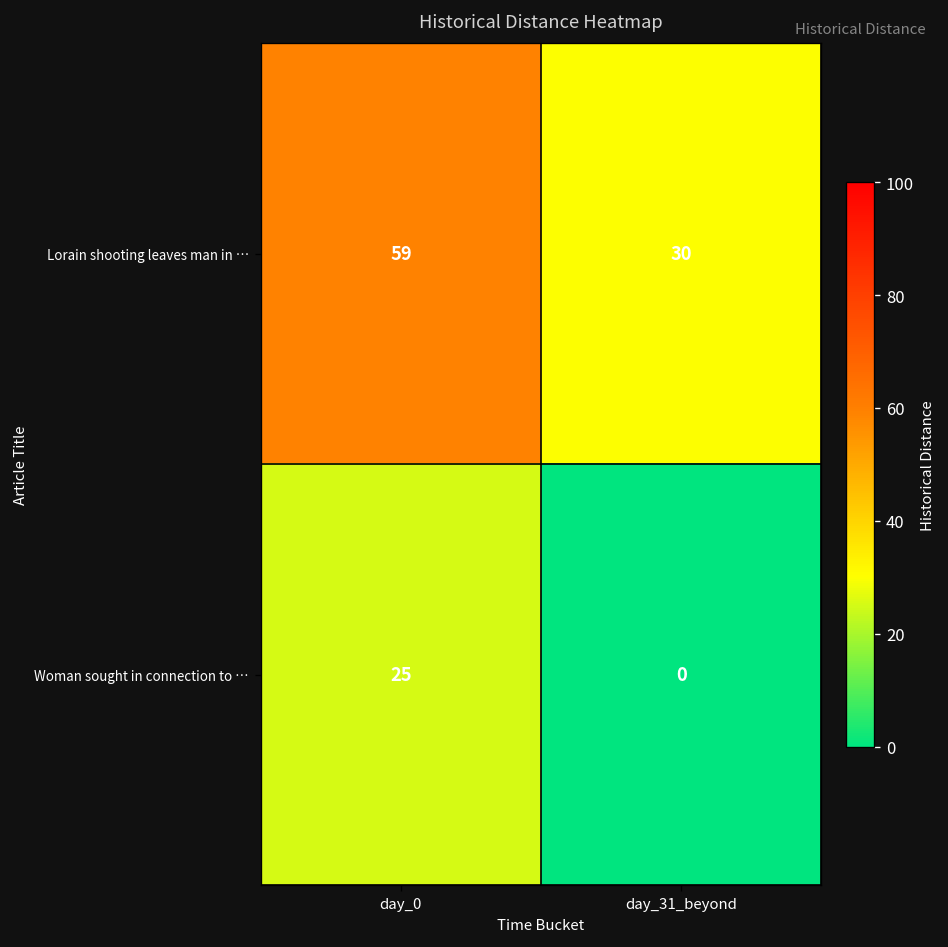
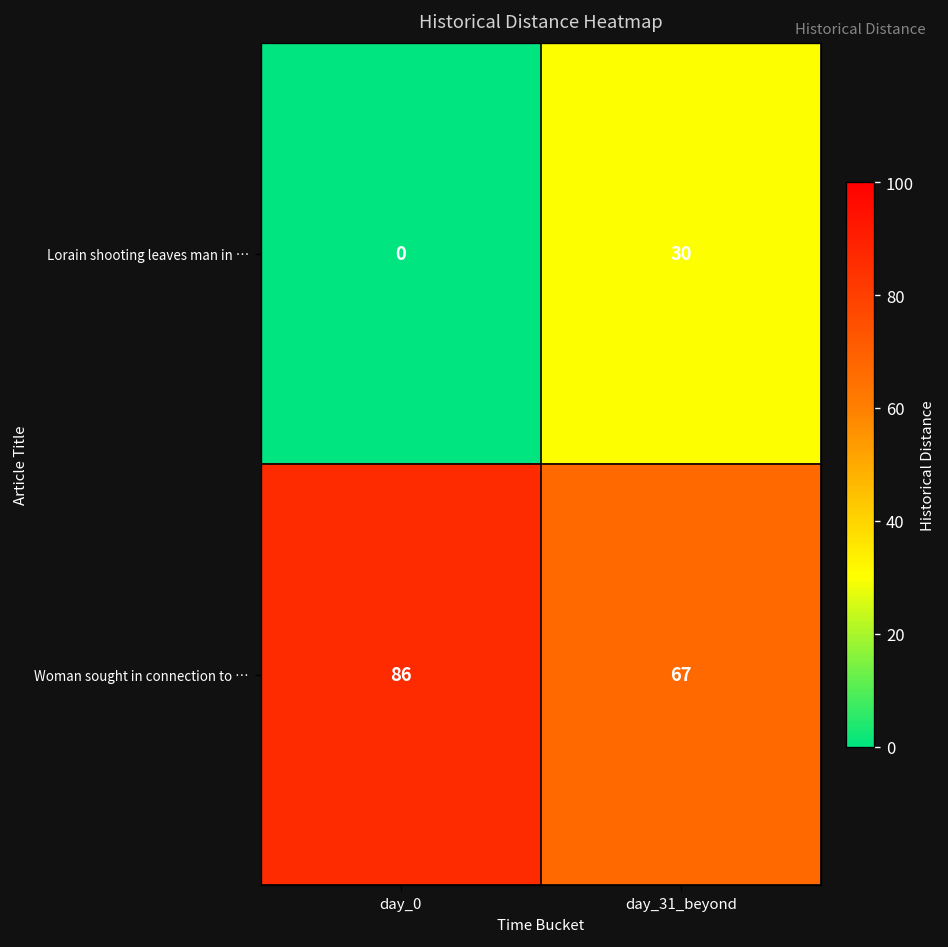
  {
    "Lorain shooting leaves man in …": {
-     "day_0": 59,
+     "day_0": 0,
      "day_31_beyond": 30
    },
    "Woman sought in connection to …": {
-     "day_0": 25,
-     "day_31_beyond": 0
+     "day_0": 86,
+     "day_31_beyond": 67
    }
  }
